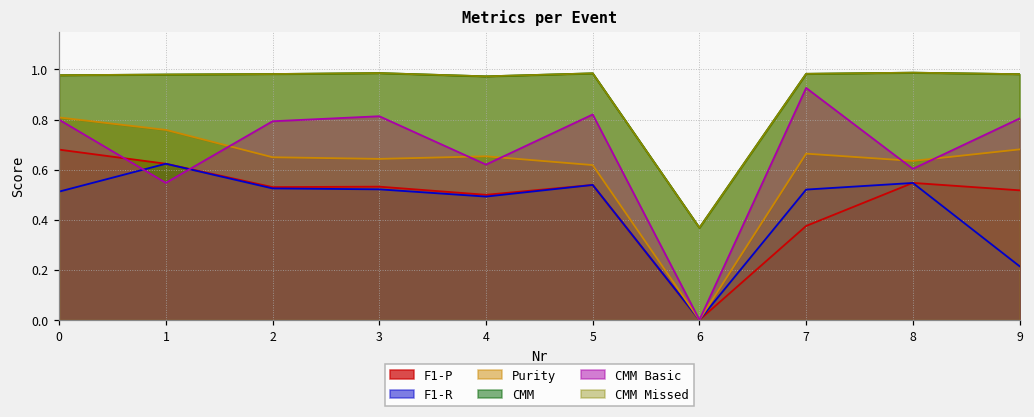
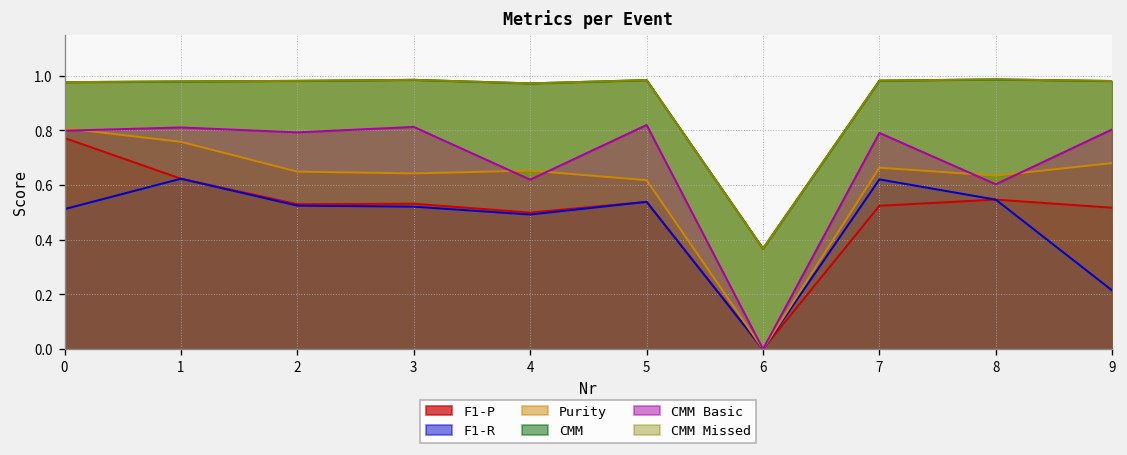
  {
    "F1-P": {
-     "0": 0.68,
-     "7": 0.38,
+     "0": 0.77,
+     "7": 0.52,
      "9": 0.52
    },
    "F1-R": {
      "0": 0.51,
-     "7": 0.52,
+     "7": 0.62,
      "9": 0.21
    },
    "CMM Basic": {
-     "1": 0.55,
+     "1": 0.81,
      "2": 0.79,
      "3": 0.81,
      "4": 0.62,
      "5": 0.82,
-     "7": 0.93,
+     "7": 0.79,
      "8": 0.60,
      "9": 0.80
    }
  }
